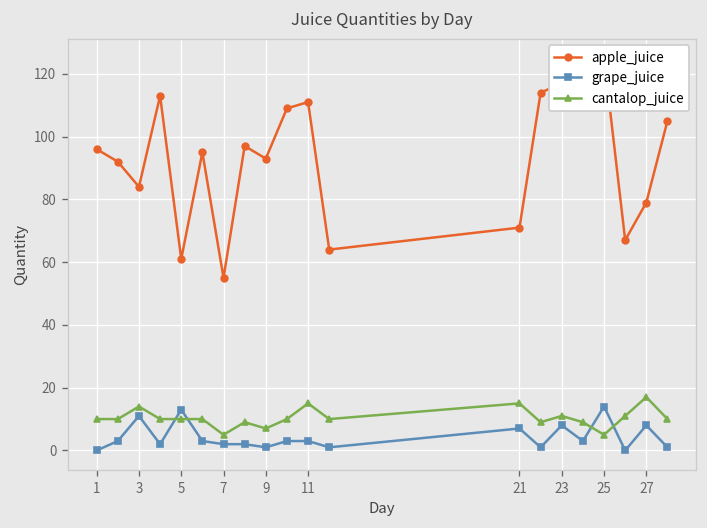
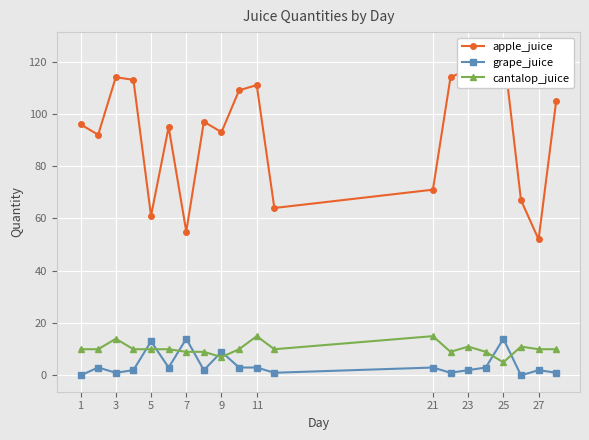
  {
    "apple_juice": {
      "1": 96,
-     "3": 84,
+     "3": 114,
      "5": 61,
      "7": 55,
      "9": 93,
      "11": 111,
      "21": 71,
-     "27": 79
+     "27": 52
    },
    "grape_juice": {
      "1": 0,
-     "3": 11,
+     "3": 1,
      "5": 13,
-     "7": 2,
-     "9": 1,
+     "7": 14,
+     "9": 9,
      "11": 3,
-     "21": 7,
-     "23": 8,
+     "21": 3,
+     "23": 2,
      "25": 14,
-     "27": 8
+     "27": 2
    },
    "cantalop_juice": {
      "1": 10,
      "3": 14,
      "5": 10,
-     "7": 5,
+     "7": 9,
      "9": 7,
      "11": 15,
      "21": 15,
      "23": 11,
      "25": 5,
-     "27": 17
+     "27": 10
    }
  }
